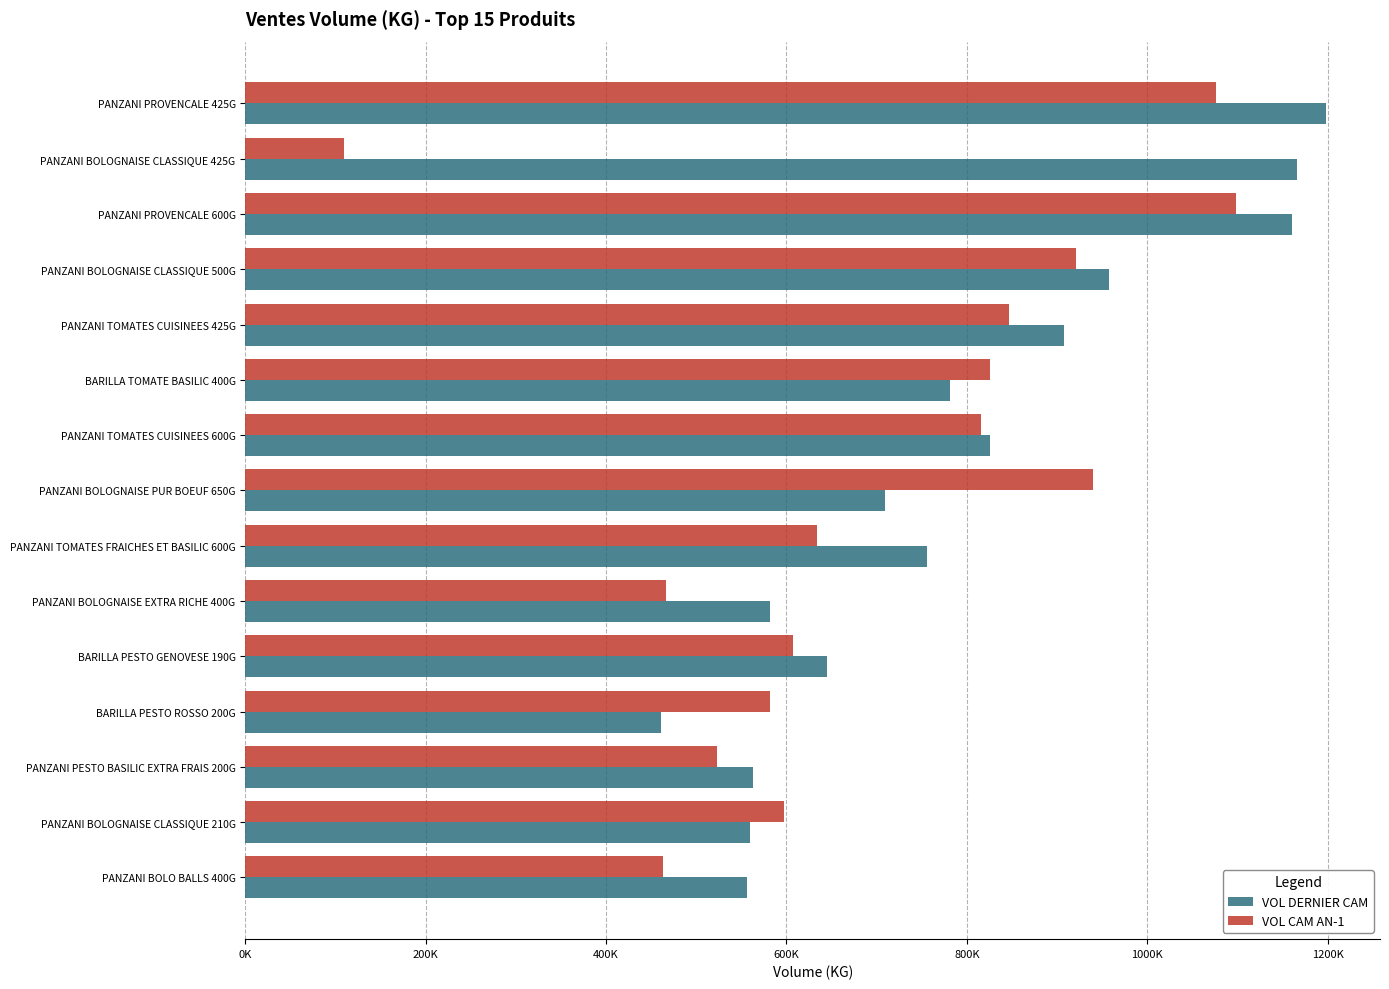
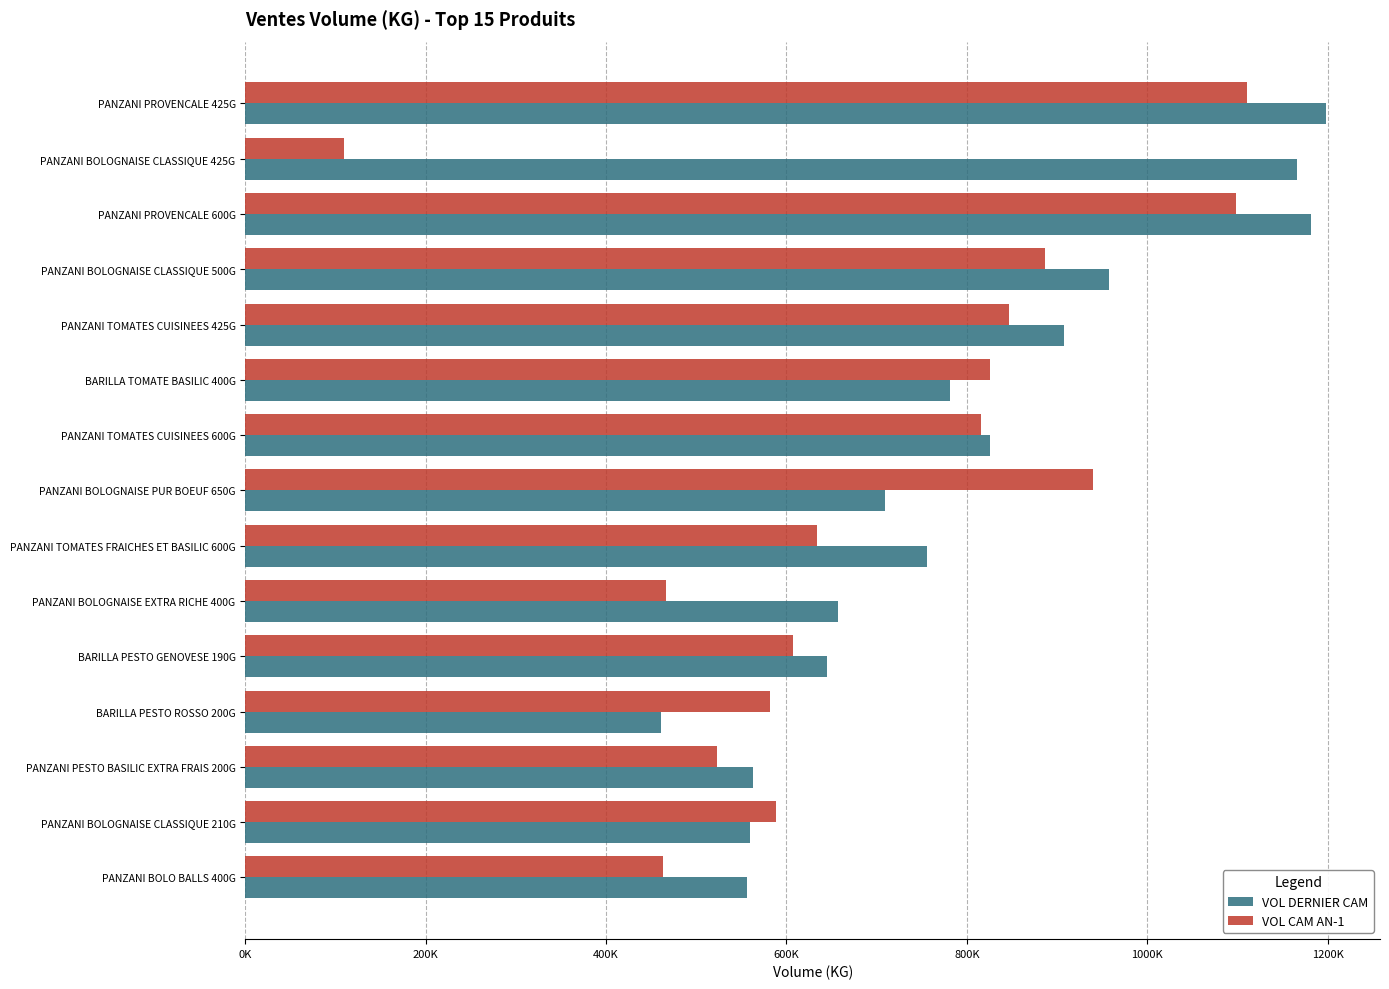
  {
    "VOL DERNIER CAM": {
      "PANZANI PROVENCALE 425G": 1200000,
      "PANZANI BOLOGNAISE CLASSIQUE 425G": 1170000,
-     "PANZANI PROVENCALE 600G": 1160000,
+     "PANZANI PROVENCALE 600G": 1180000,
      "PANZANI BOLOGNAISE CLASSIQUE 500G": 960000,
      "PANZANI TOMATES CUISINEES 425G": 910000,
      "BARILLA TOMATE BASILIC 400G": 780000,
      "PANZANI TOMATES CUISINEES 600G": 830000,
      "PANZANI BOLOGNAISE PUR BOEUF 650G": 710000,
      "PANZANI TOMATES FRAICHES ET BASILIC 600G": 760000,
-     "PANZANI BOLOGNAISE EXTRA RICHE 400G": 580000,
+     "PANZANI BOLOGNAISE EXTRA RICHE 400G": 660000,
      "BARILLA PESTO GENOVESE 190G": 640000,
      "BARILLA PESTO ROSSO 200G": 460000,
      "PANZANI PESTO BASILIC EXTRA FRAIS 200G": 560000,
      "PANZANI BOLOGNAISE CLASSIQUE 210G": 560000,
      "PANZANI BOLO BALLS 400G": 560000
    },
    "VOL CAM AN-1": {
-     "PANZANI PROVENCALE 425G": 1080000,
+     "PANZANI PROVENCALE 425G": 1110000,
      "PANZANI BOLOGNAISE CLASSIQUE 425G": 110000,
      "PANZANI PROVENCALE 600G": 1100000,
-     "PANZANI BOLOGNAISE CLASSIQUE 500G": 920000,
+     "PANZANI BOLOGNAISE CLASSIQUE 500G": 890000,
      "PANZANI TOMATES CUISINEES 425G": 850000,
      "BARILLA TOMATE BASILIC 400G": 830000,
      "PANZANI TOMATES CUISINEES 600G": 820000,
      "PANZANI BOLOGNAISE PUR BOEUF 650G": 940000,
      "PANZANI TOMATES FRAICHES ET BASILIC 600G": 630000,
      "PANZANI BOLOGNAISE EXTRA RICHE 400G": 470000,
      "BARILLA PESTO GENOVESE 190G": 610000,
      "BARILLA PESTO ROSSO 200G": 580000,
      "PANZANI PESTO BASILIC EXTRA FRAIS 200G": 520000,
-     "PANZANI BOLOGNAISE CLASSIQUE 210G": 600000,
+     "PANZANI BOLOGNAISE CLASSIQUE 210G": 590000,
      "PANZANI BOLO BALLS 400G": 460000
    }
  }
